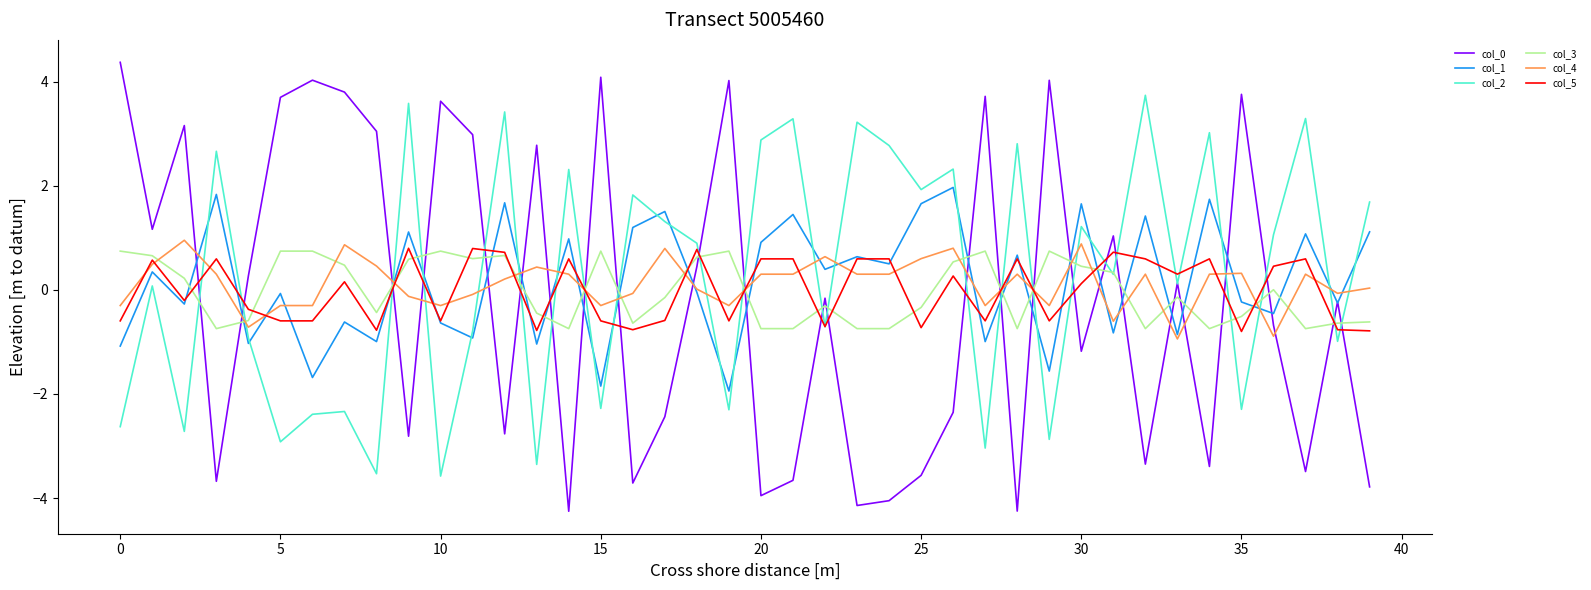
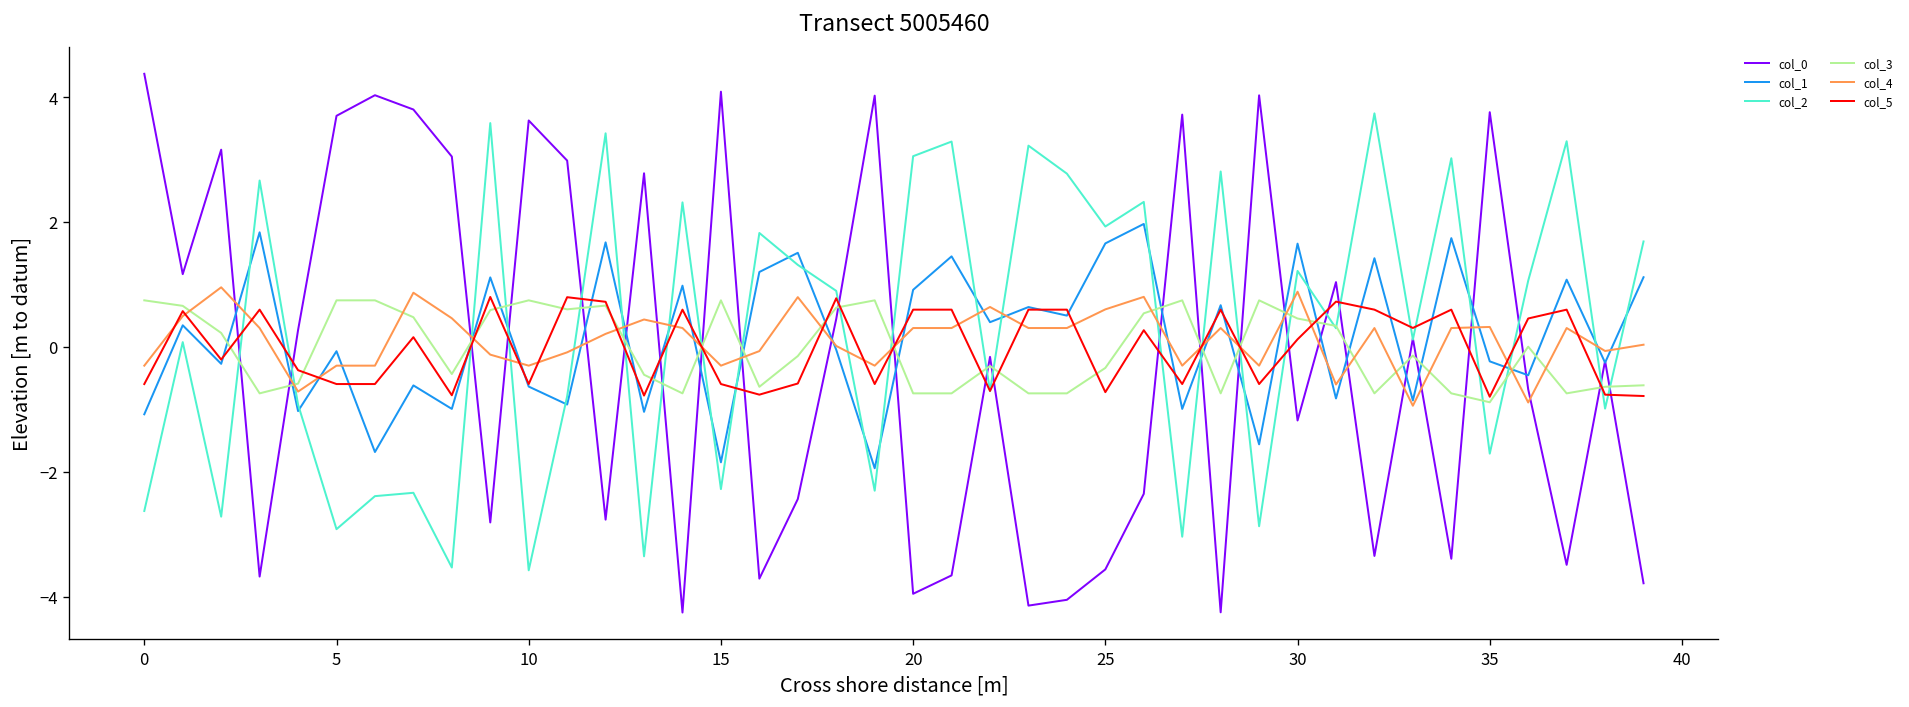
  {
    "col_0": {
      "0": 4.4,
      "5": 3.7,
      "10": 3.6,
      "15": 4.1,
      "20": -4.0,
      "25": -3.6,
      "30": -1.2,
      "35": 3.8
    },
    "col_1": {
      "0": -1.1,
      "5": -0.1,
      "15": -1.8,
      "20": 0.9,
      "25": 1.7,
      "30": 1.7,
      "35": -0.2
    },
    "col_2": {
      "0": -2.6,
      "5": -2.9,
      "10": -3.6,
      "15": -2.3,
-     "20": 2.9,
+     "20": 3.1,
      "25": 1.9,
      "30": 1.2,
-     "35": -2.3
+     "35": -1.7
    },
    "col_3": {
      "0": 0.7,
      "5": 0.7,
      "10": 0.7,
      "15": 0.7,
      "20": -0.7,
      "25": -0.3,
      "30": 0.5,
-     "35": -0.5
+     "35": -0.9
    },
    "col_4": {
      "0": -0.3,
      "5": -0.3,
      "10": -0.3,
      "15": -0.3,
      "20": 0.3,
      "25": 0.6,
      "30": 0.9,
      "35": 0.3
    },
    "col_5": {
      "0": -0.6,
      "5": -0.6,
      "15": -0.6,
      "20": 0.6,
      "25": -0.7,
      "30": 0.1,
      "35": -0.8
    }
  }
